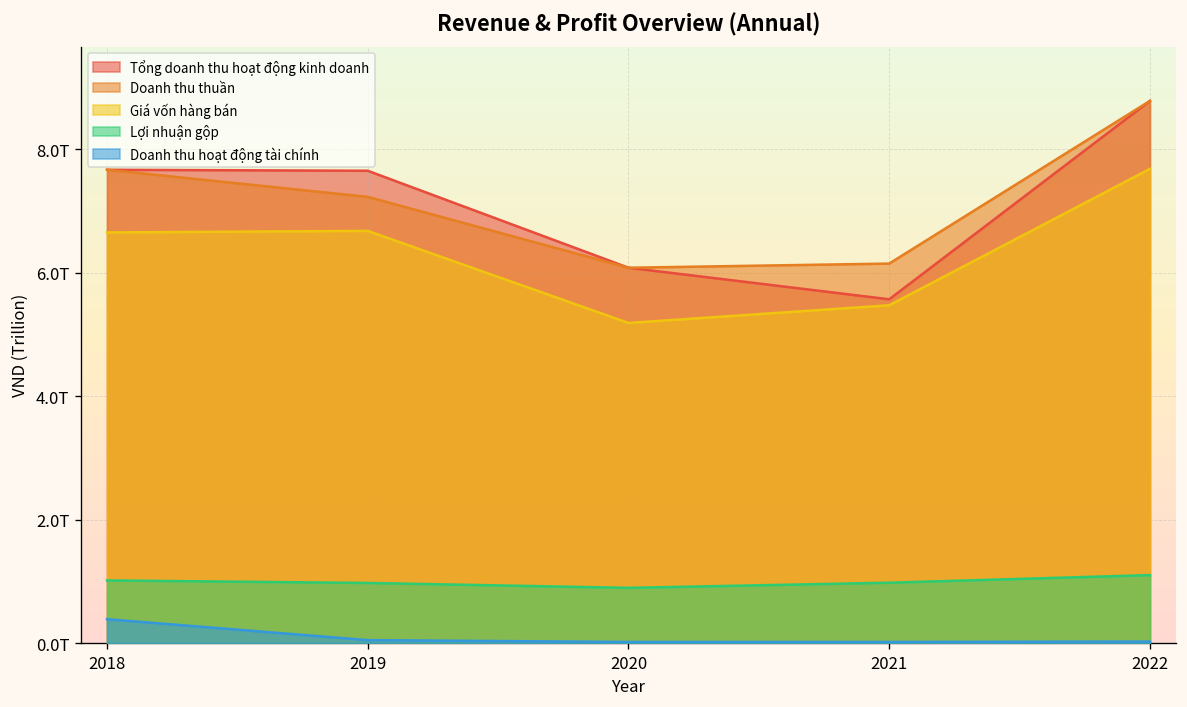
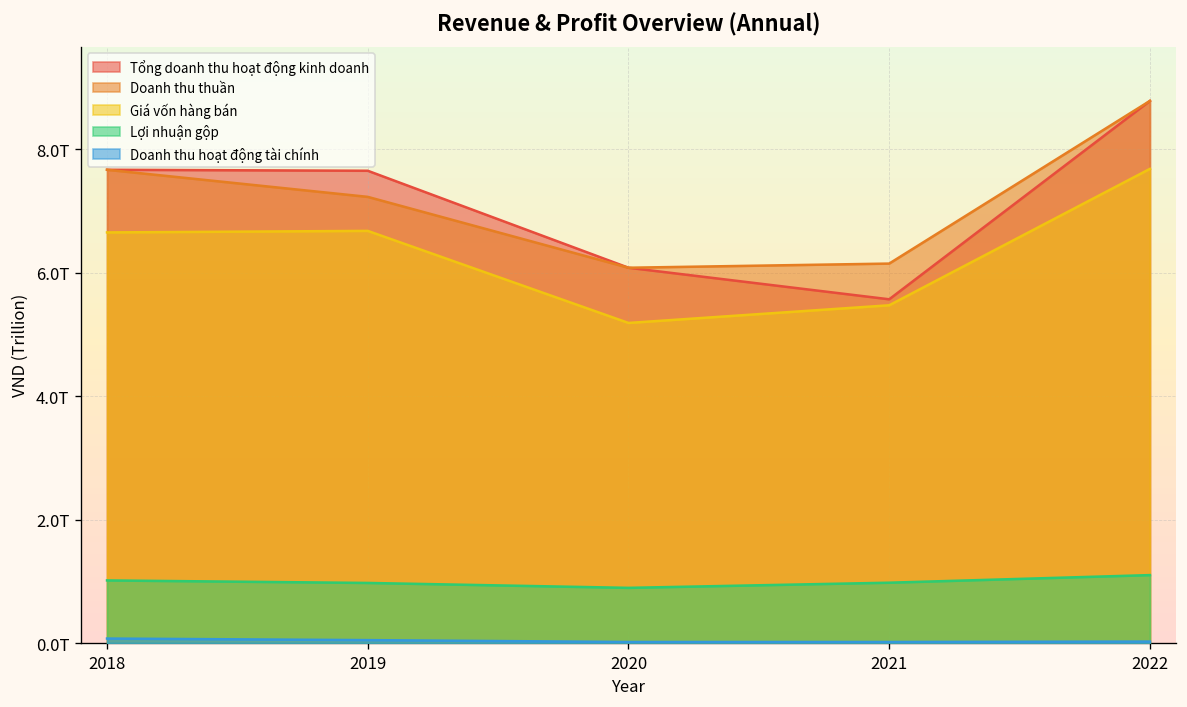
  {
    "Giá vốn hàng bán": {
      "2018": "6.7T",
      "2019": "6.7T",
      "2020": "5.2T",
      "2021": "5.5T",
      "2022": "7.7T"
    },
    "Lợi nhuận gộp": {
      "2018": "1.0T",
      "2019": "1.0T",
      "2020": "0.9T",
      "2021": "1.0T",
      "2022": "1.1T"
    },
    "Doanh thu hoạt động tài chính": {
-     "2018": "0.4T",
+     "2018": "0.1T",
      "2019": "0.0T",
      "2020": "0.0T",
      "2021": "0.0T",
      "2022": "0.0T"
    }
  }
